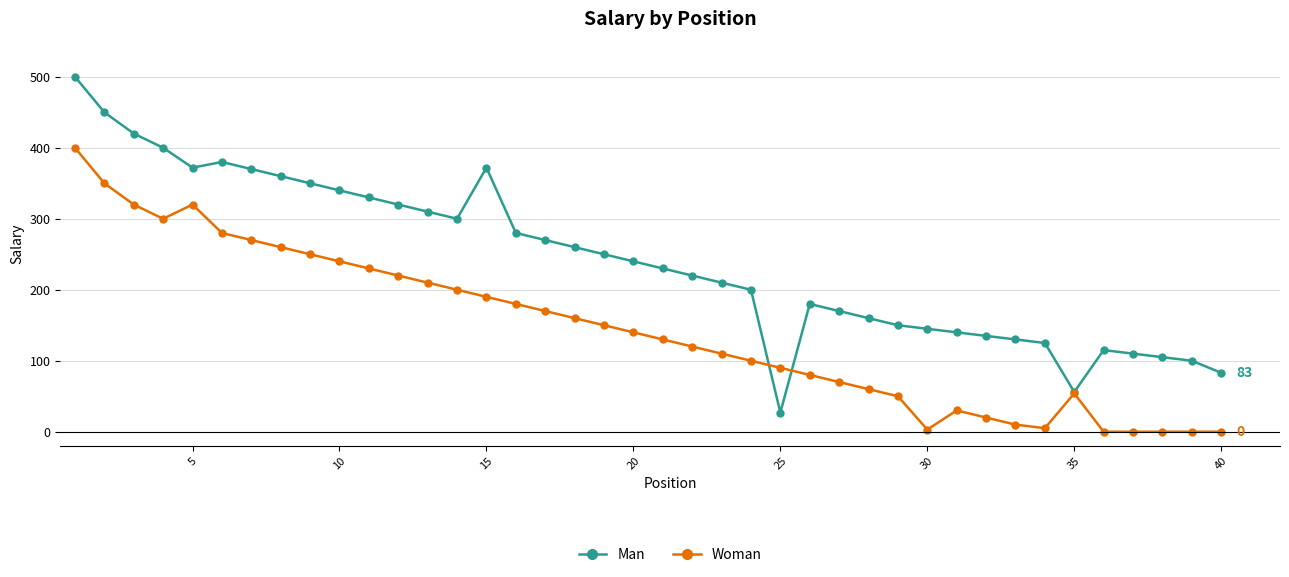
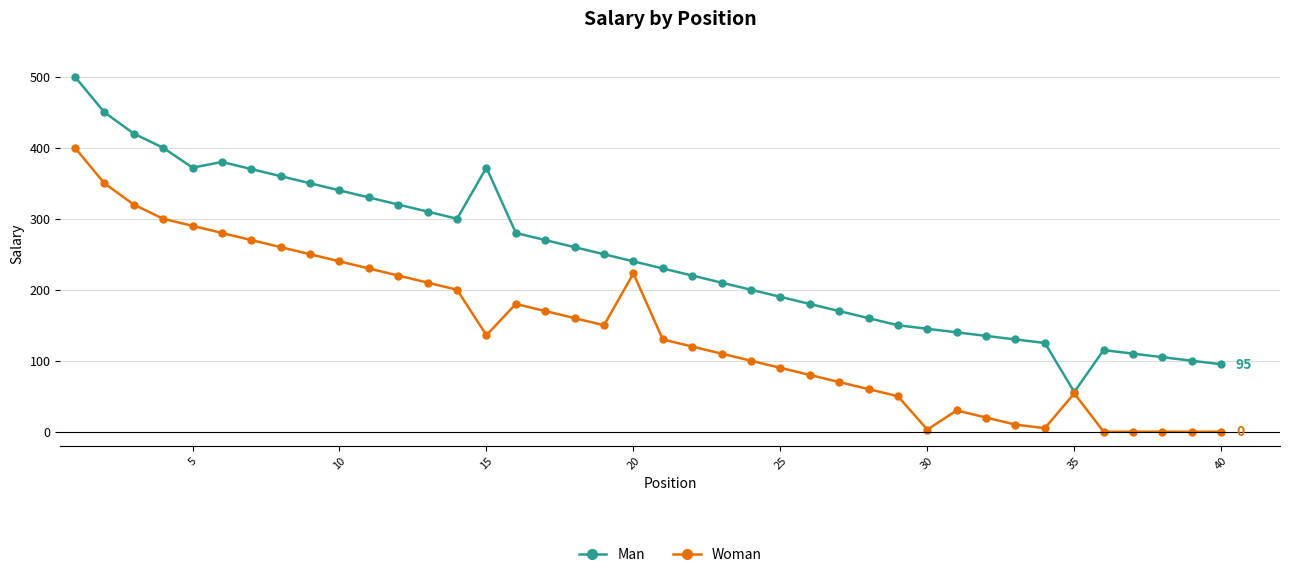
  {
    "Man": {
-     "25": 30,
-     "40": 83
+     "25": 190,
+     "40": 95
    },
    "Woman": {
-     "5": 320,
+     "5": 290,
      "10": 240,
-     "15": 190,
-     "20": 140,
+     "15": 140,
+     "20": 220,
      "25": 90,
      "30": 0
    }
  }
